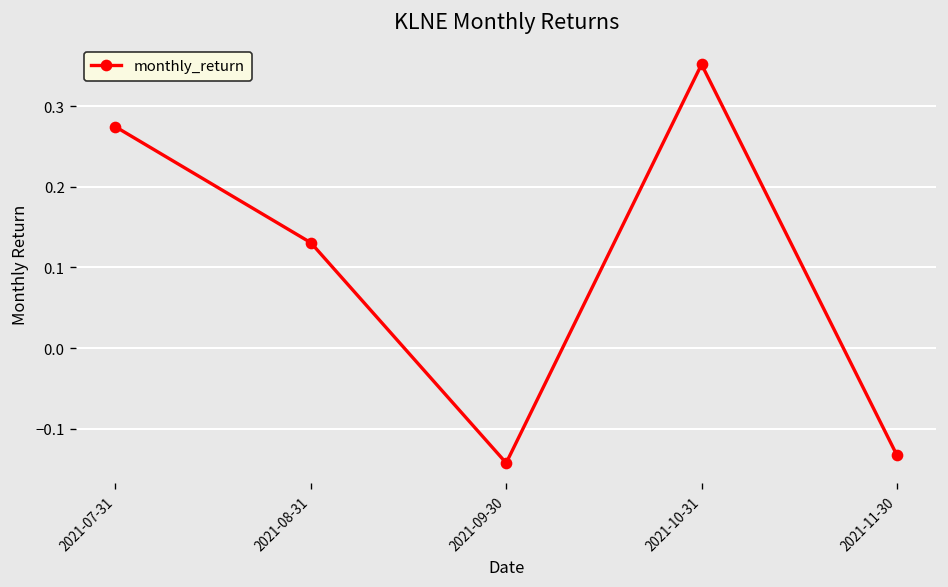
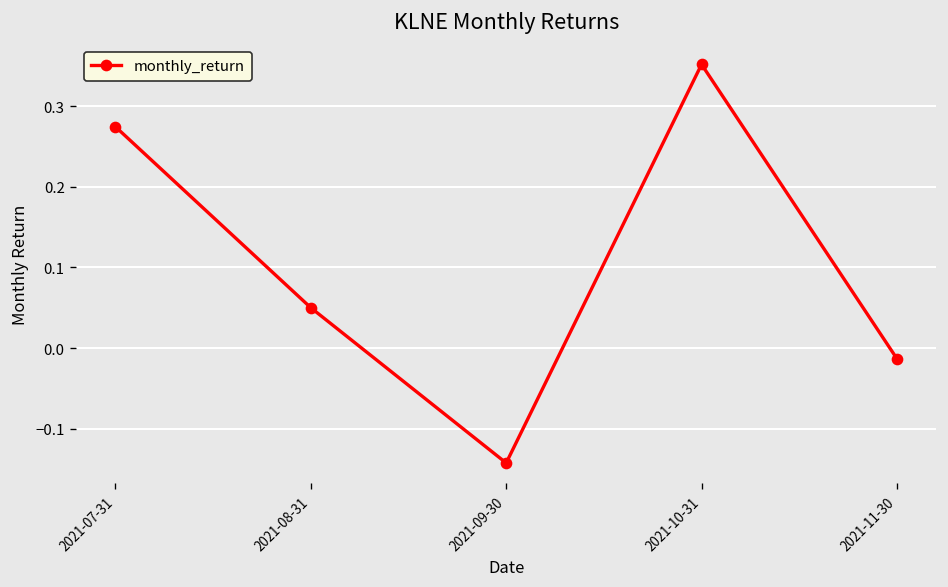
  {
    "2021-07-31": 0.27,
-   "2021-08-31": 0.13,
+   "2021-08-31": 0.05,
    "2021-09-30": -0.14,
    "2021-10-31": 0.35,
-   "2021-11-30": -0.13
+   "2021-11-30": -0.01
  }
